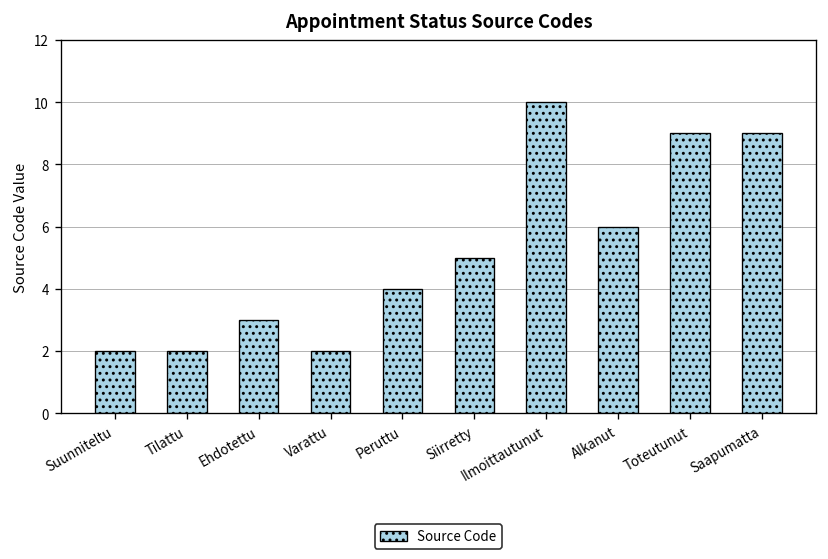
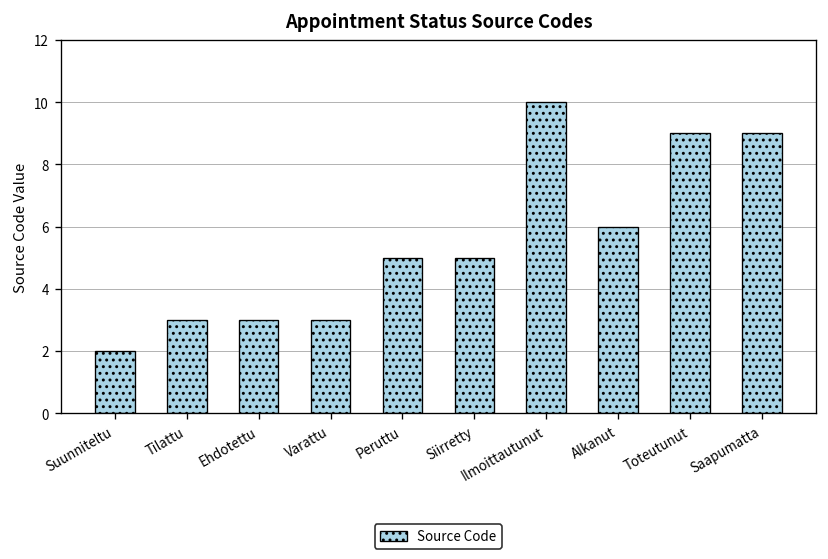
  {
    "Suunniteltu": 2,
-   "Tilattu": 2,
+   "Tilattu": 3,
    "Ehdotettu": 3,
-   "Varattu": 2,
-   "Peruttu": 4,
+   "Varattu": 3,
+   "Peruttu": 5,
    "Siirretty": 5,
    "Ilmoittautunut": 10,
    "Alkanut": 6,
    "Toteutunut": 9,
    "Saapumatta": 9
  }
